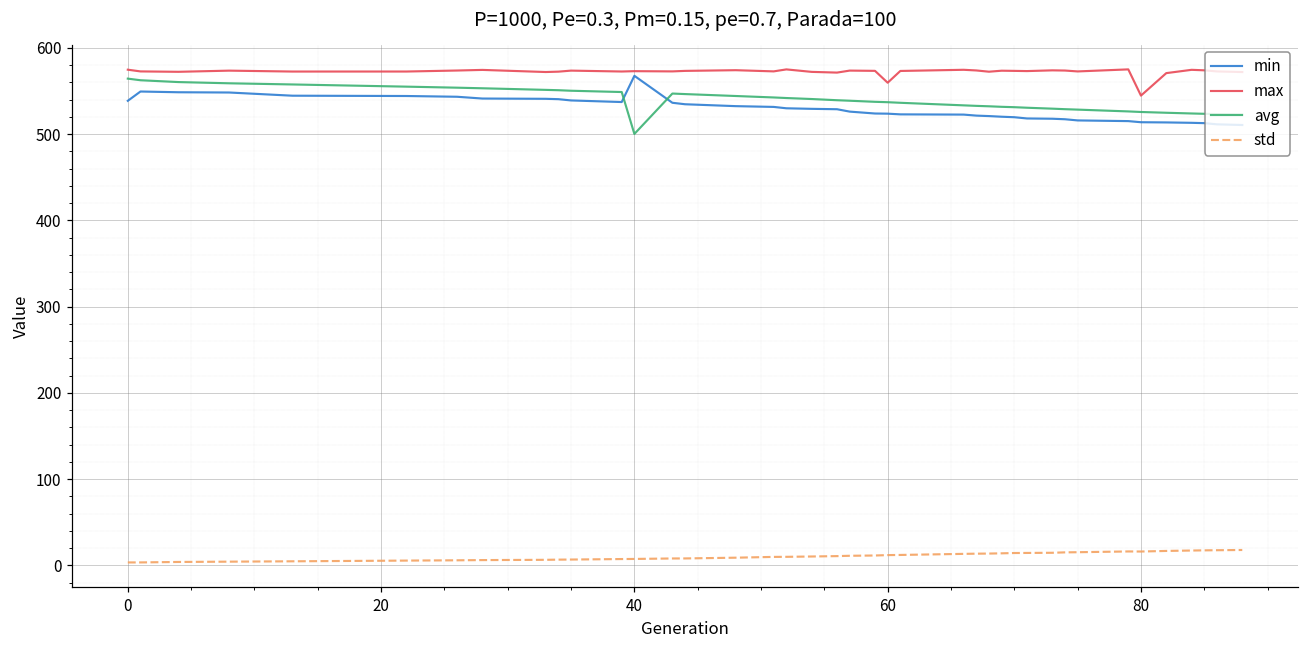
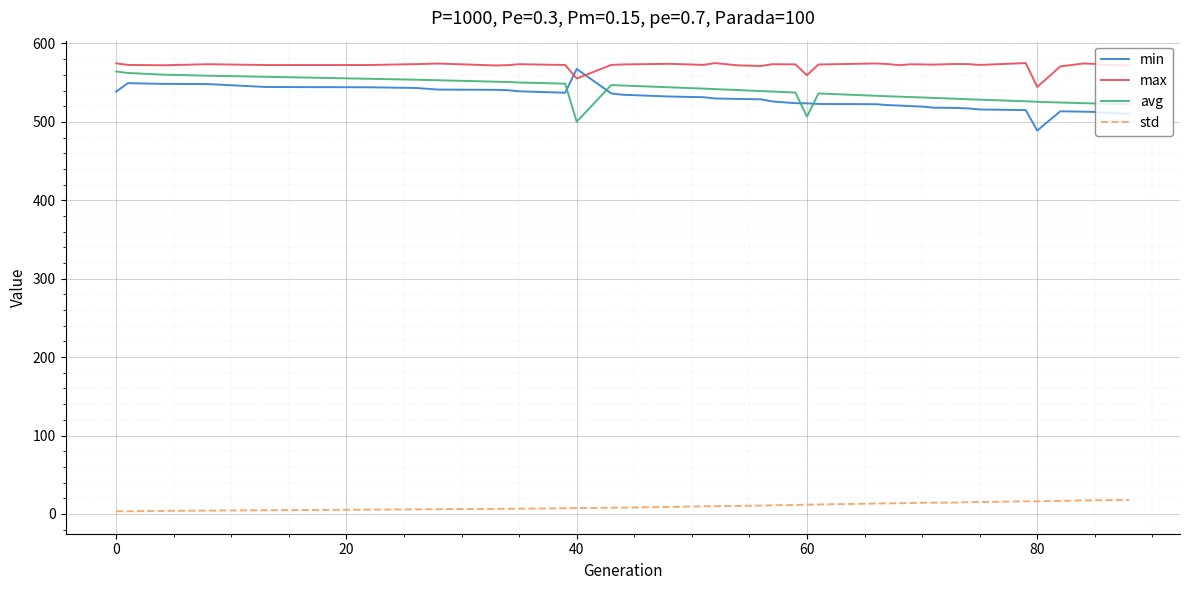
  {
    "min": {
      "0": 540,
      "40": 570,
      "60": 520,
-     "80": 510
+     "80": 490
    },
    "max": {
      "0": 570,
-     "40": 570,
+     "40": 560,
      "60": 560,
      "80": 540
    },
    "avg": {
      "0": 560,
      "40": 500,
-     "60": 540,
+     "60": 510,
      "80": 530
    },
    "std": {
      "0": 0,
      "40": 10,
      "60": 10,
      "80": 20
    }
  }
